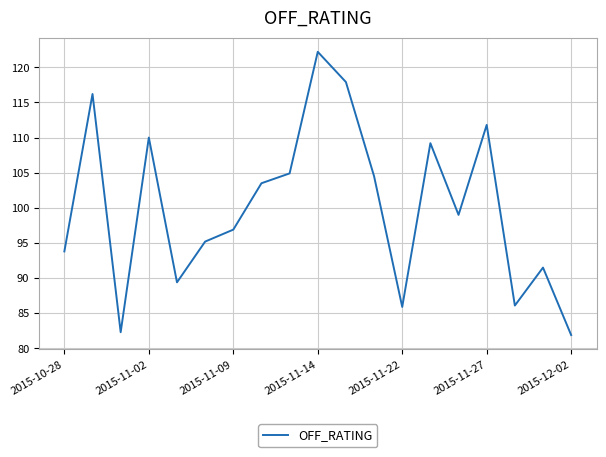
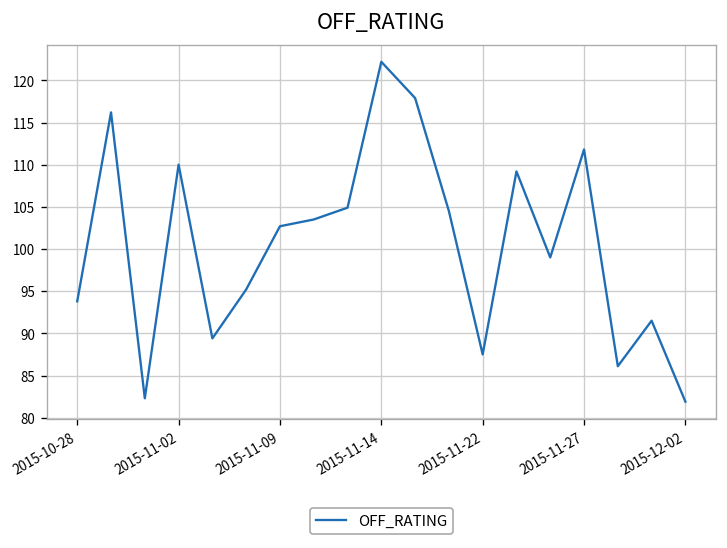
  {
    "2015-10-28": 94,
    "2015-11-02": 110,
-   "2015-11-09": 97,
+   "2015-11-09": 103,
    "2015-11-14": 122,
-   "2015-11-22": 86,
+   "2015-11-22": 88,
    "2015-11-27": 112,
    "2015-12-02": 82
  }
